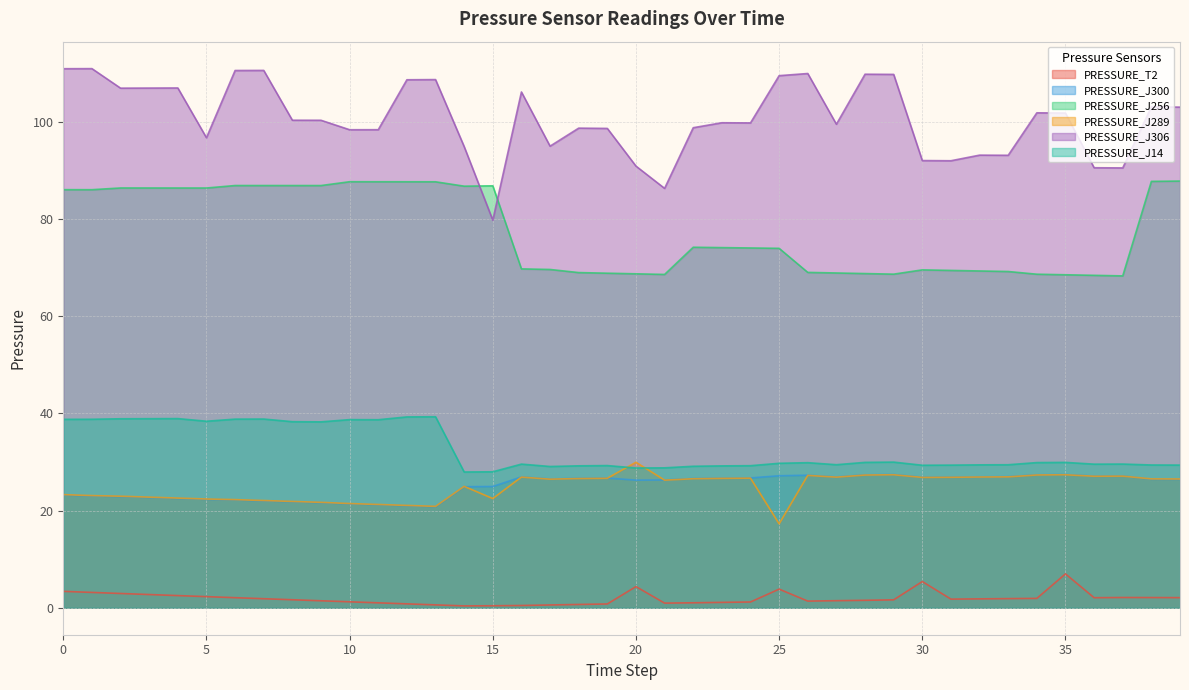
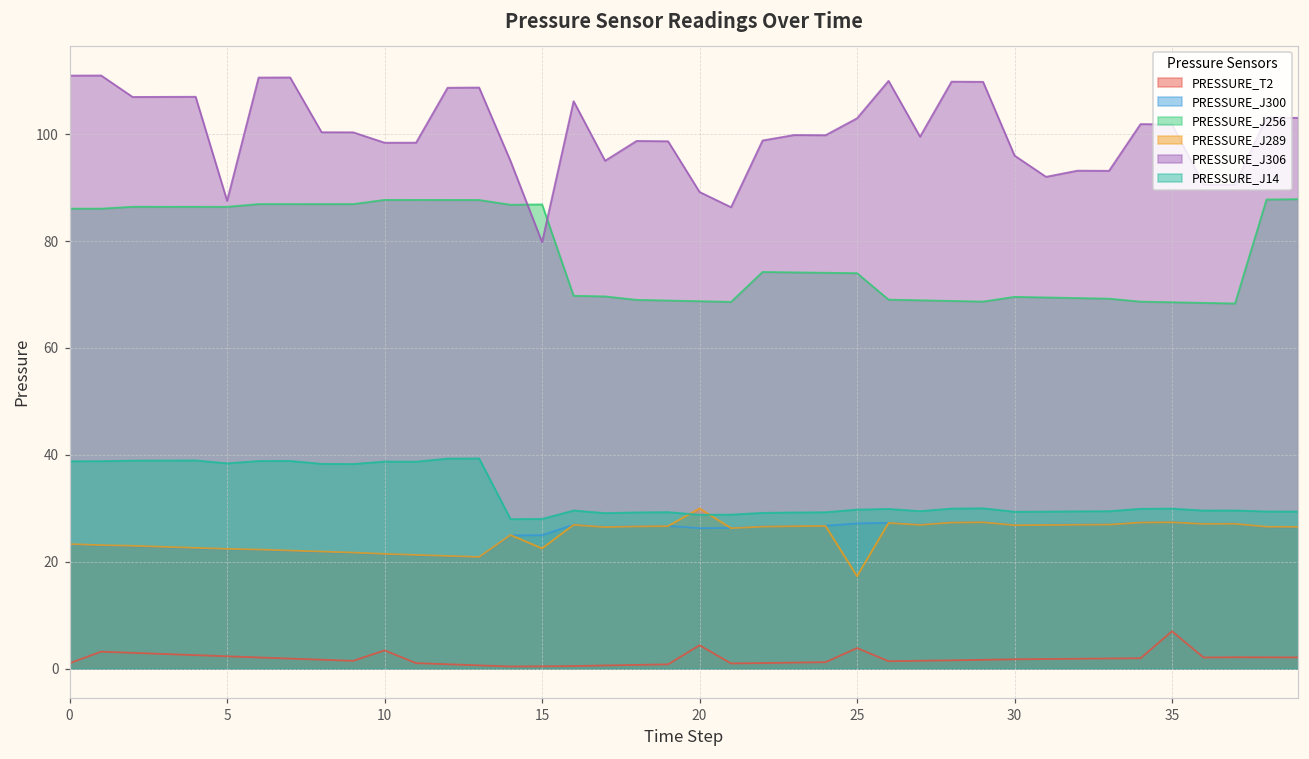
  {
    "PRESSURE_T2": {
-     "0": 3,
+     "0": 1,
      "5": 2,
-     "10": 1,
+     "10": 3,
      "15": 0,
      "20": 4,
      "25": 4,
-     "30": 5,
+     "30": 2,
      "35": 7
    },
    "PRESSURE_J289": {
      "15": 22,
      "20": 30,
      "25": 17
    },
    "PRESSURE_J306": {
      "0": 111,
-     "5": 97,
+     "5": 88,
      "10": 98,
      "15": 80,
-     "20": 91,
-     "25": 110,
-     "30": 92
+     "20": 89,
+     "25": 103,
+     "30": 96
    }
  }
